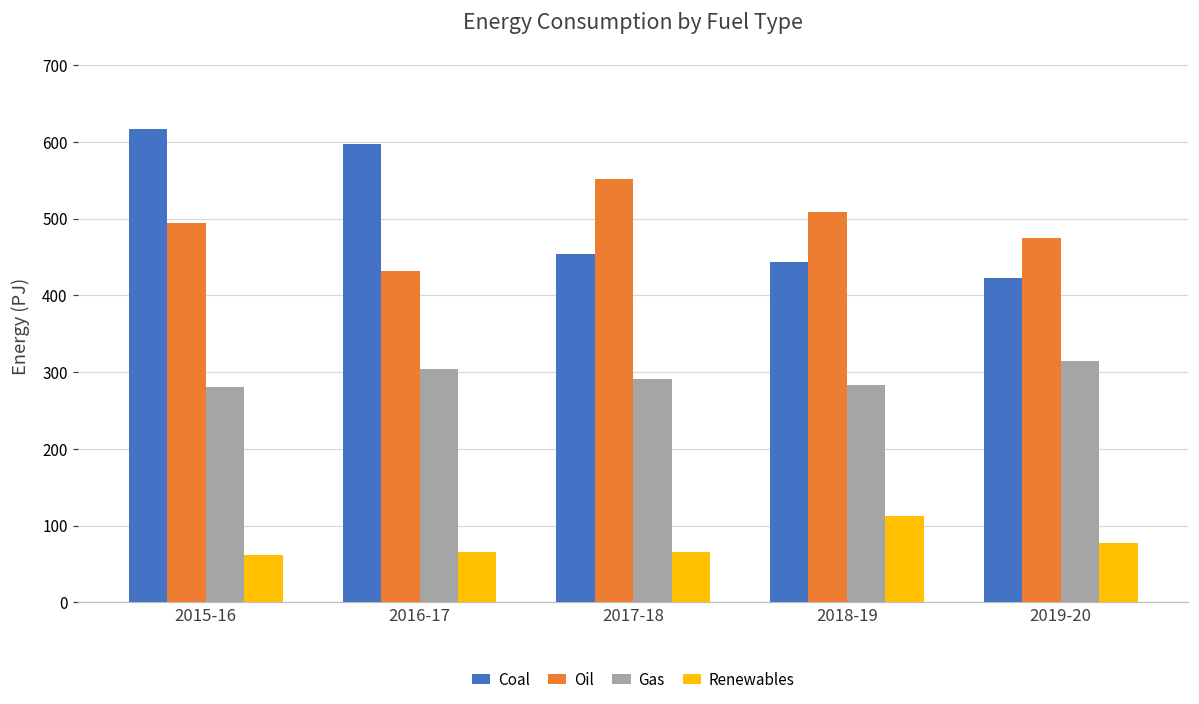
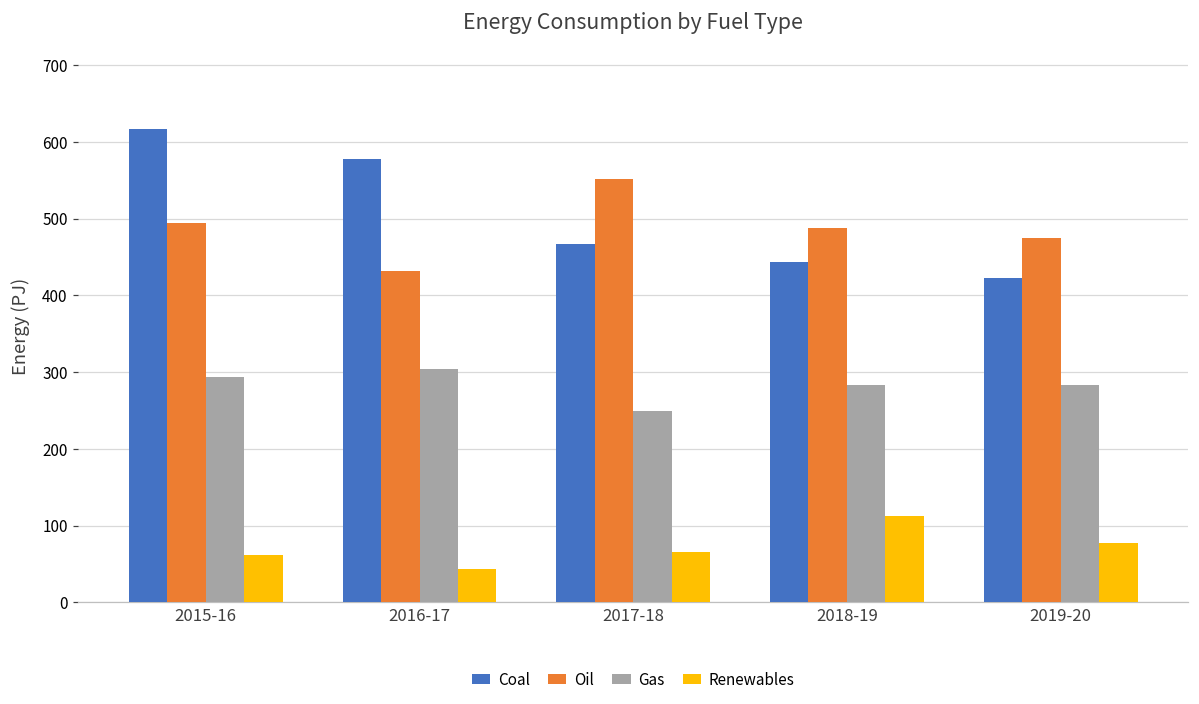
  {
    "Coal": {
      "2015-16": 620,
-     "2016-17": 600,
-     "2017-18": 450,
+     "2016-17": 580,
+     "2017-18": 470,
      "2018-19": 440,
      "2019-20": 420
    },
    "Oil": {
      "2015-16": 490,
      "2016-17": 430,
      "2017-18": 550,
-     "2018-19": 510,
+     "2018-19": 490,
      "2019-20": 480
    },
    "Gas": {
-     "2015-16": 280,
+     "2015-16": 290,
      "2016-17": 300,
-     "2017-18": 290,
+     "2017-18": 250,
      "2018-19": 280,
-     "2019-20": 310
+     "2019-20": 280
    },
    "Renewables": {
      "2015-16": 60,
-     "2016-17": 70,
+     "2016-17": 40,
      "2017-18": 70,
      "2018-19": 110,
      "2019-20": 80
    }
  }
